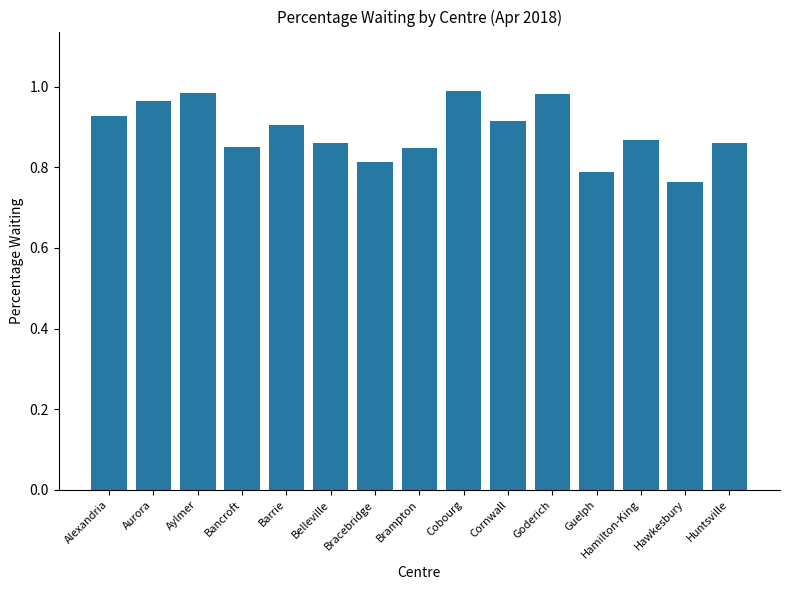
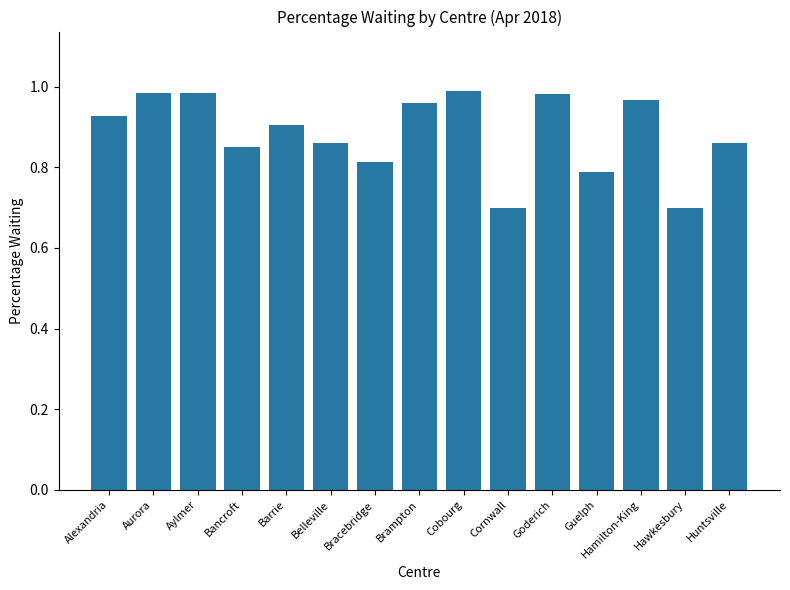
  {
    "Alexandria": 0.93,
-   "Aurora": 0.96,
+   "Aurora": 0.98,
    "Aylmer": 0.98,
    "Bancroft": 0.85,
    "Barrie": 0.90,
    "Belleville": 0.86,
    "Bracebridge": 0.81,
-   "Brampton": 0.85,
+   "Brampton": 0.96,
    "Cobourg": 0.99,
-   "Cornwall": 0.92,
+   "Cornwall": 0.70,
    "Goderich": 0.98,
    "Guelph": 0.79,
-   "Hamilton-King": 0.87,
-   "Hawkesbury": 0.76,
+   "Hamilton-King": 0.97,
+   "Hawkesbury": 0.70,
    "Huntsville": 0.86
  }
